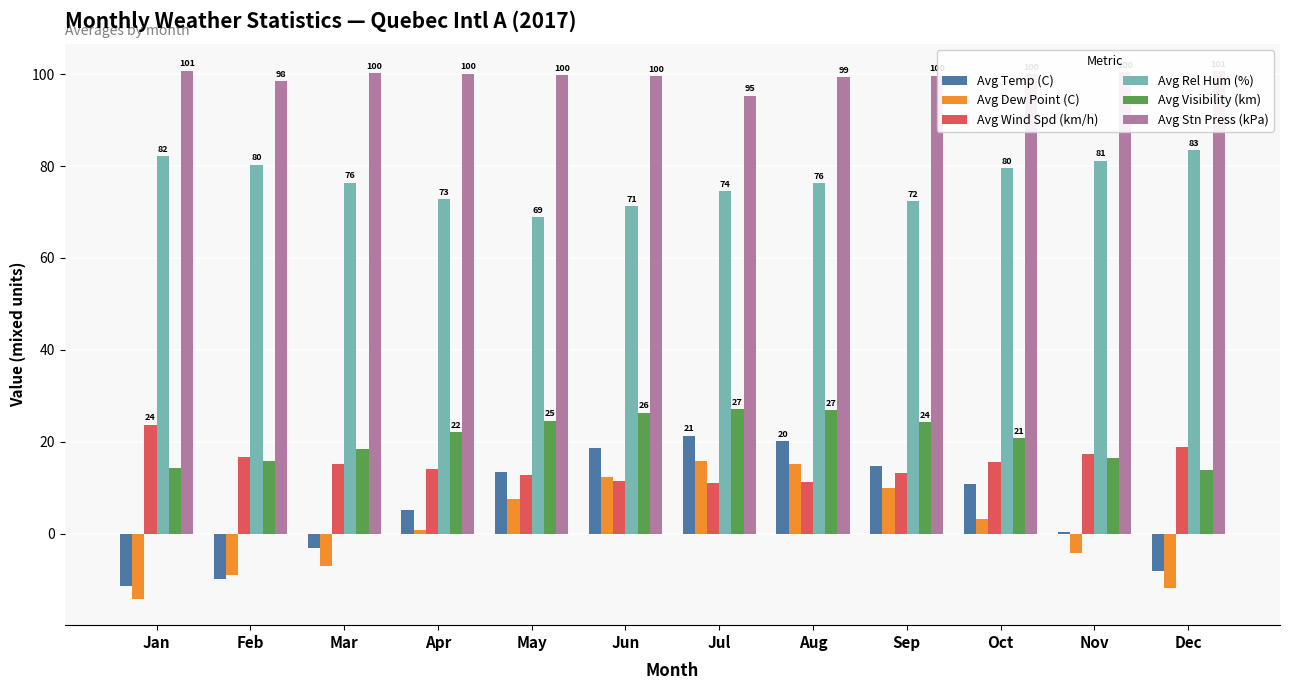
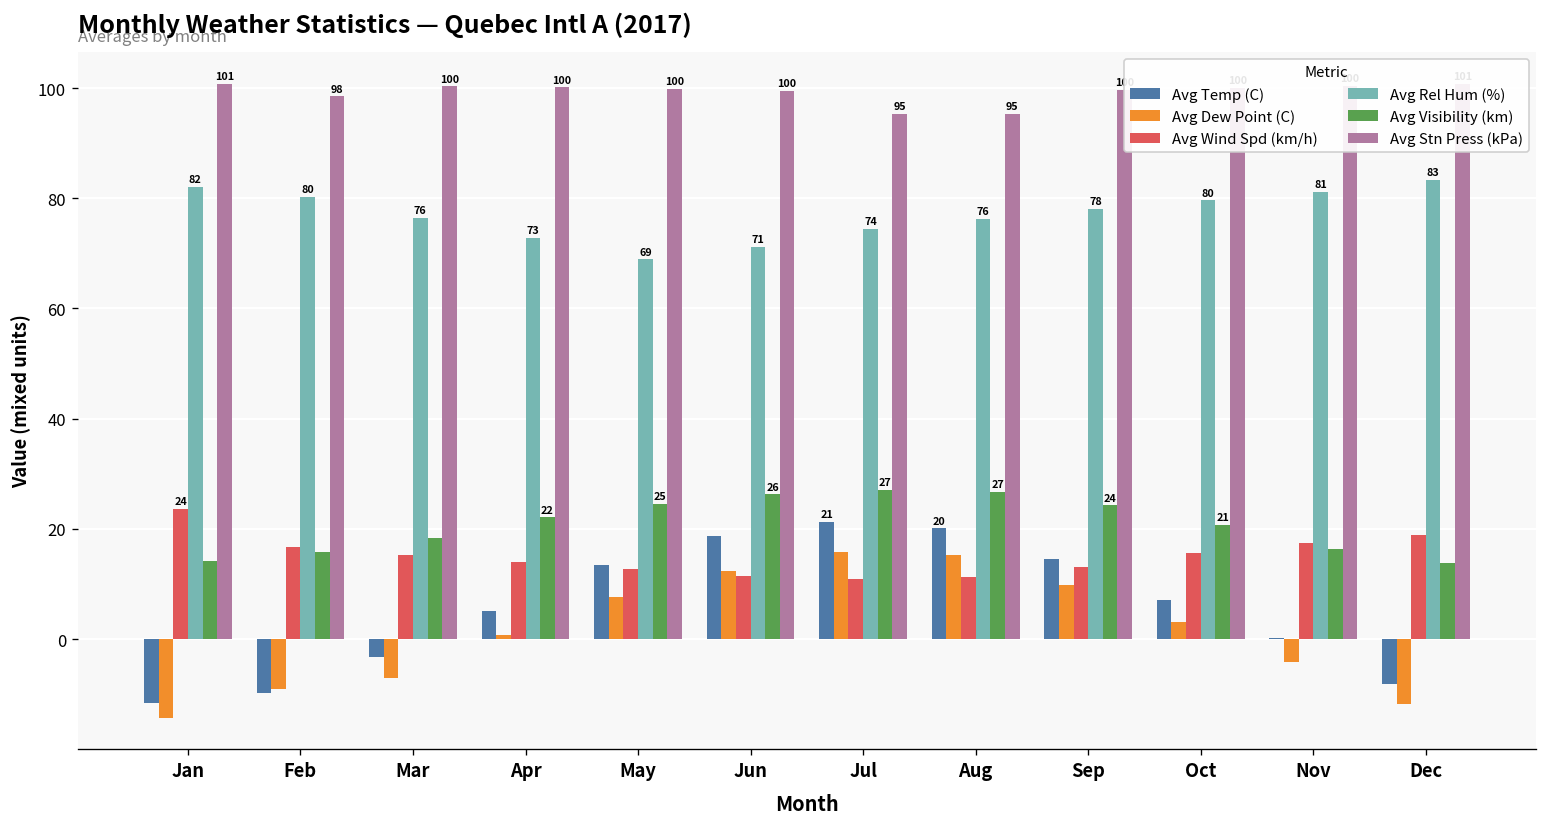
  {
    "Avg Temp (C)": {
      "Jan": -12,
      "Feb": -10,
      "Mar": -3,
      "Apr": 5,
      "May": 13,
      "Jun": 19,
      "Sep": 15,
-     "Oct": 11,
+     "Oct": 7,
      "Dec": -8
    },
    "Avg Dew Point (C)": {
      "Jan": -14,
      "Feb": -9,
      "Mar": -7,
      "Apr": 1,
      "May": 8,
      "Jun": 12,
      "Jul": 16,
      "Aug": 15,
      "Sep": 10,
      "Oct": 3,
      "Nov": -4,
      "Dec": -12
    },
    "Avg Wind Spd (km/h)": {
      "Jan": 24
    },
    "Avg Rel Hum (%)": {
      "Jan": 82,
      "Feb": 80,
      "Mar": 76,
      "Apr": 73,
      "May": 69,
      "Jun": 71,
      "Jul": 74,
      "Aug": 76,
-     "Sep": 72,
+     "Sep": 78,
      "Oct": 80,
      "Nov": 81,
      "Dec": 83
    },
    "Avg Visibility (km)": {
      "Apr": 22,
      "May": 25,
      "Jun": 26,
      "Jul": 27,
      "Aug": 27,
      "Sep": 24,
      "Oct": 21
    },
    "Avg Stn Press (kPa)": {
      "Jan": 101,
      "Feb": 98,
      "Mar": 100,
      "Apr": 100,
      "May": 100,
      "Jun": 100,
      "Jul": 95,
-     "Aug": 99
+     "Aug": 95
    }
  }
